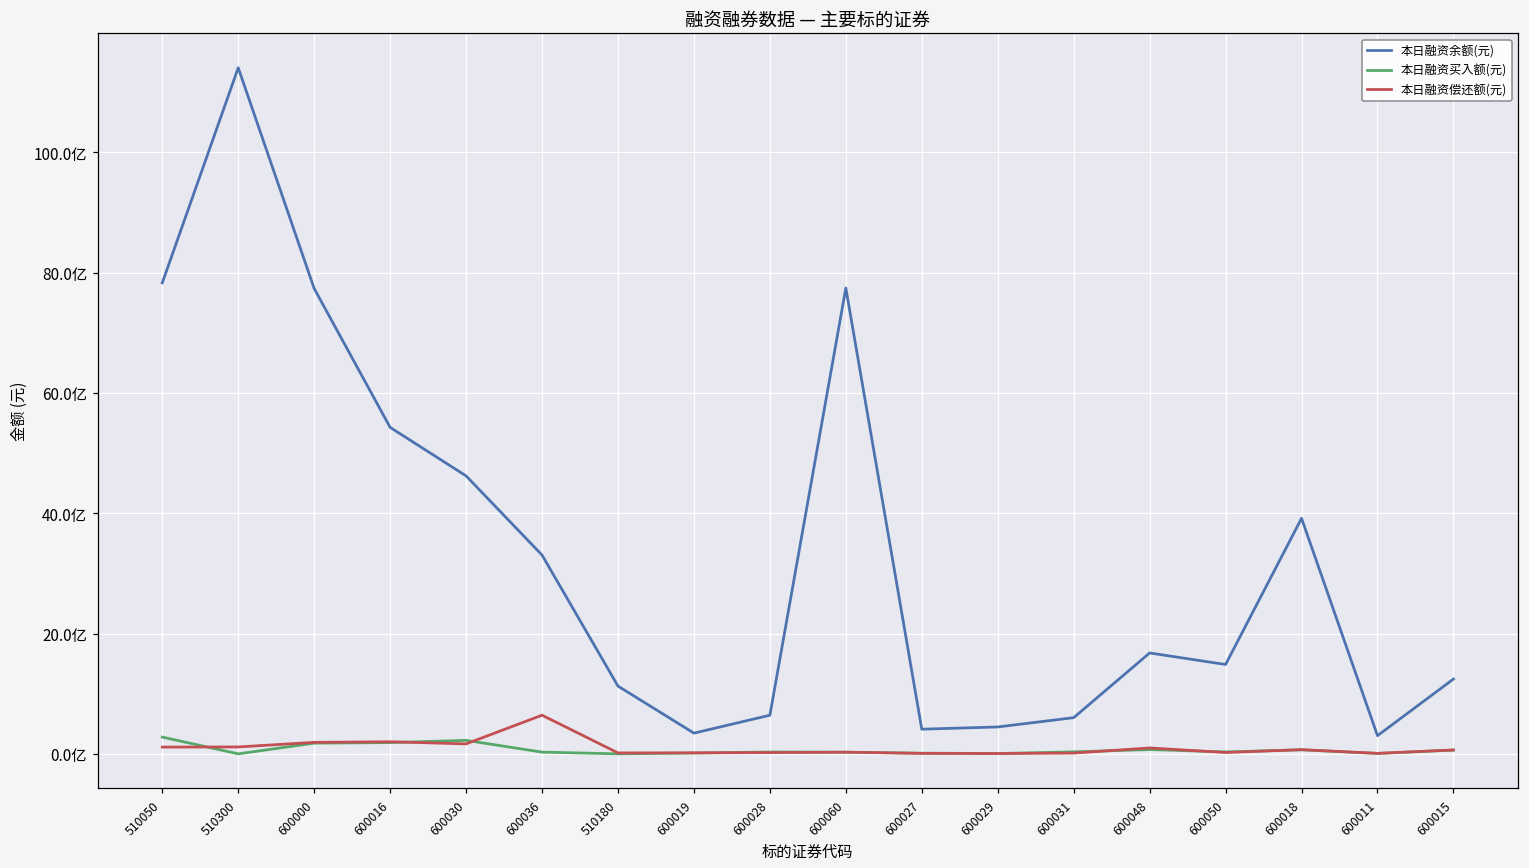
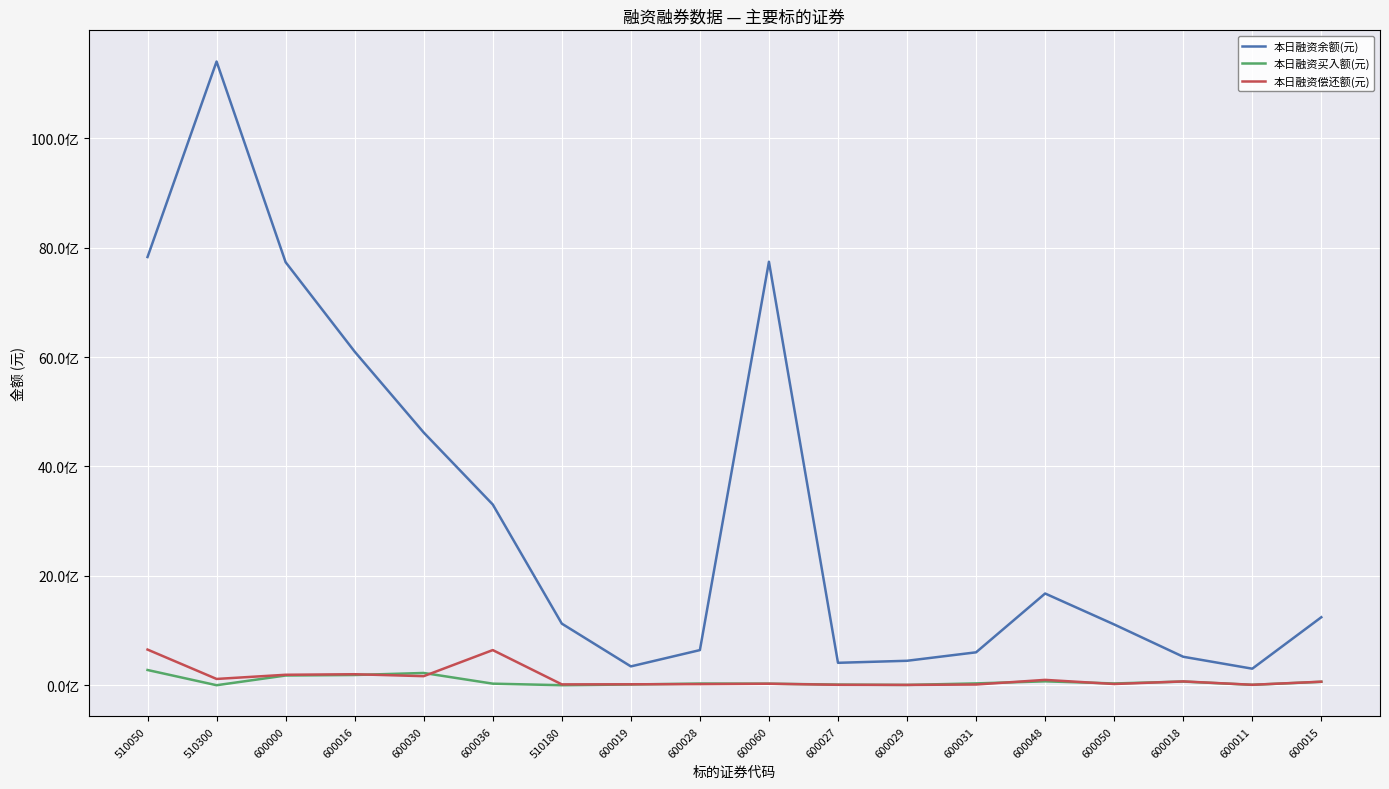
  {
    "本日融资余额(元)": {
      "510050": "78亿",
      "510300": "114亿",
      "600000": "77亿",
-     "600016": "54亿",
+     "600016": "61亿",
      "600030": "46亿",
      "600036": "33亿",
      "510180": "11亿",
      "600019": "3亿",
      "600028": "6亿",
      "600060": "77亿",
      "600027": "4亿",
      "600029": "4亿",
      "600031": "6亿",
      "600048": "17亿",
-     "600050": "15亿",
-     "600018": "39亿",
+     "600050": "11亿",
+     "600018": "5亿",
      "600011": "3亿",
      "600015": "12亿"
    },
    "本日融资买入额(元)": {
      "510050": "3亿",
      "510300": "0亿",
      "600030": "2亿",
      "600036": "0亿"
    },
    "本日融资偿还额(元)": {
-     "510050": "1亿",
+     "510050": "7亿",
      "510300": "1亿",
      "600030": "2亿",
      "600036": "6亿"
    }
  }
